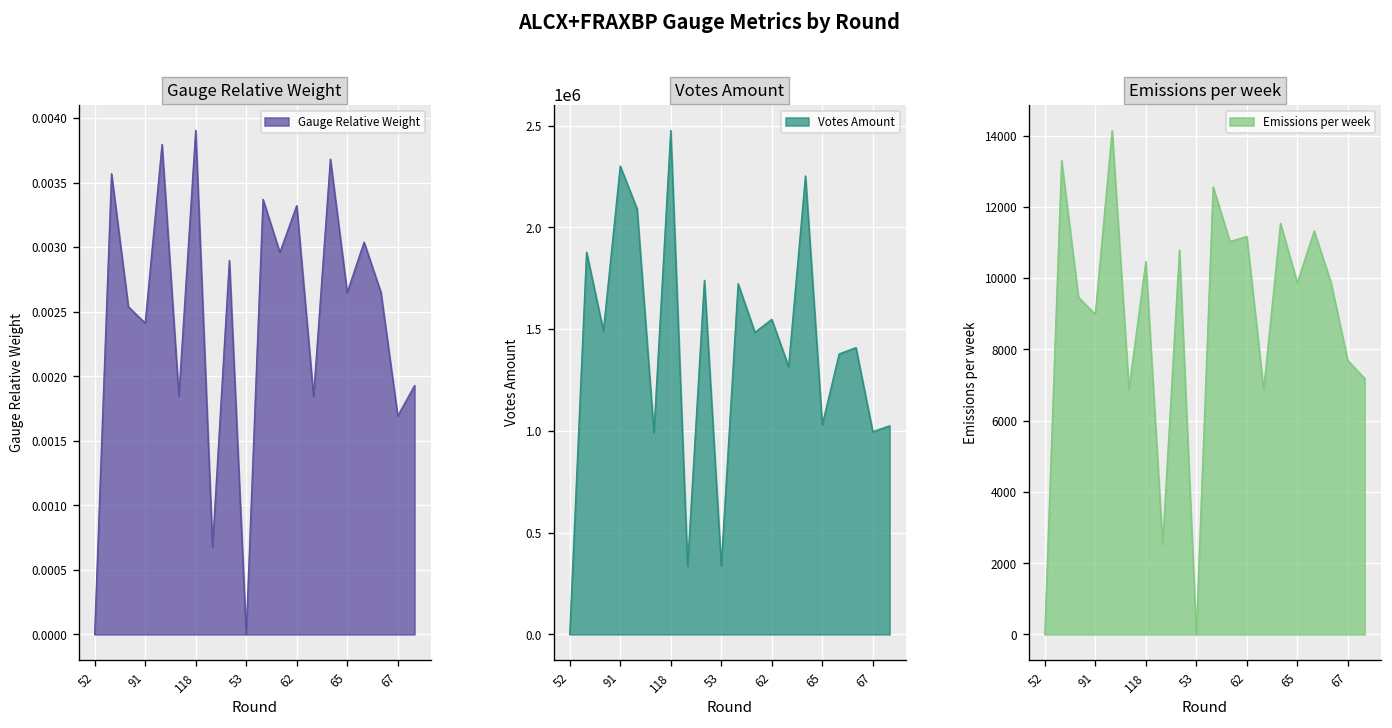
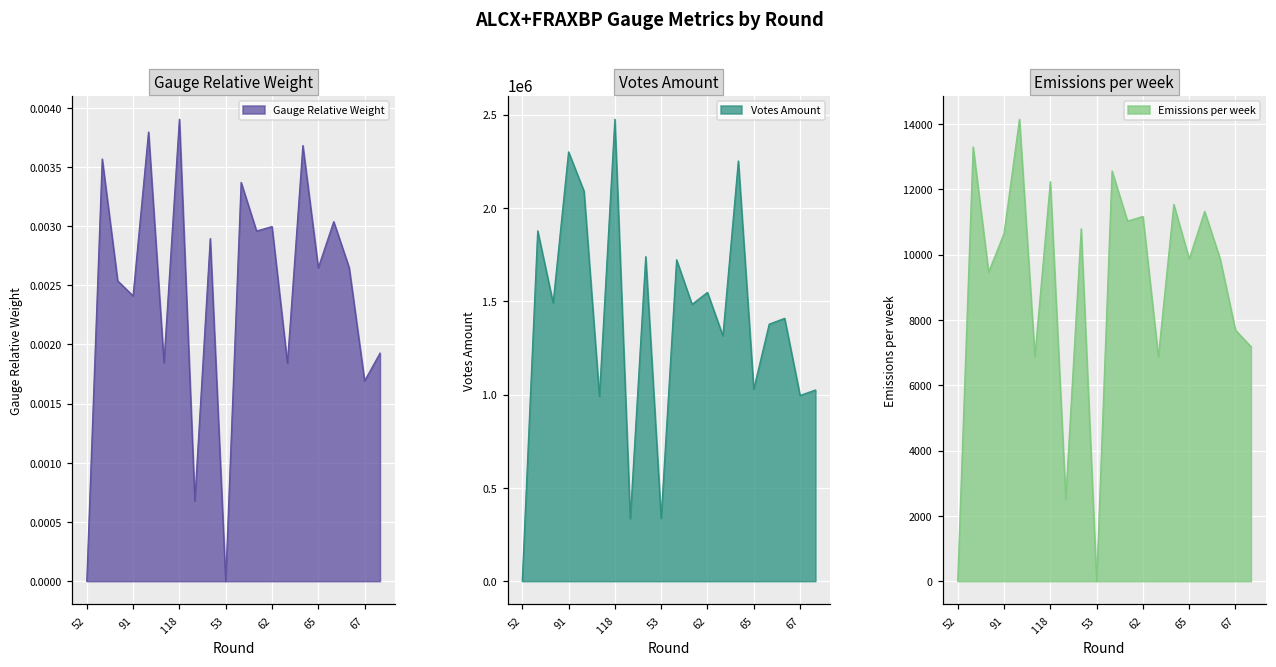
  {
    "Gauge Relative Weight": {
      "52": 0.00000,
      "91": 0.00241,
      "118": 0.00390,
      "53": 0.00000,
-     "62": 0.00332,
+     "62": 0.00300,
      "65": 0.00265,
      "67": 0.00169
    },
    "Votes Amount": {
      "52": 0,
      "91": 2300000,
      "118": 2480000,
      "53": 340000,
      "62": 1550000,
      "65": 1030000,
      "67": 1000000
    },
    "Emissions per week": {
      "52": 0,
-     "91": 9000,
-     "118": 10500,
+     "91": 10600,
+     "118": 12200,
      "53": 0,
      "62": 11200,
      "65": 9900,
      "67": 7700
    }
  }
